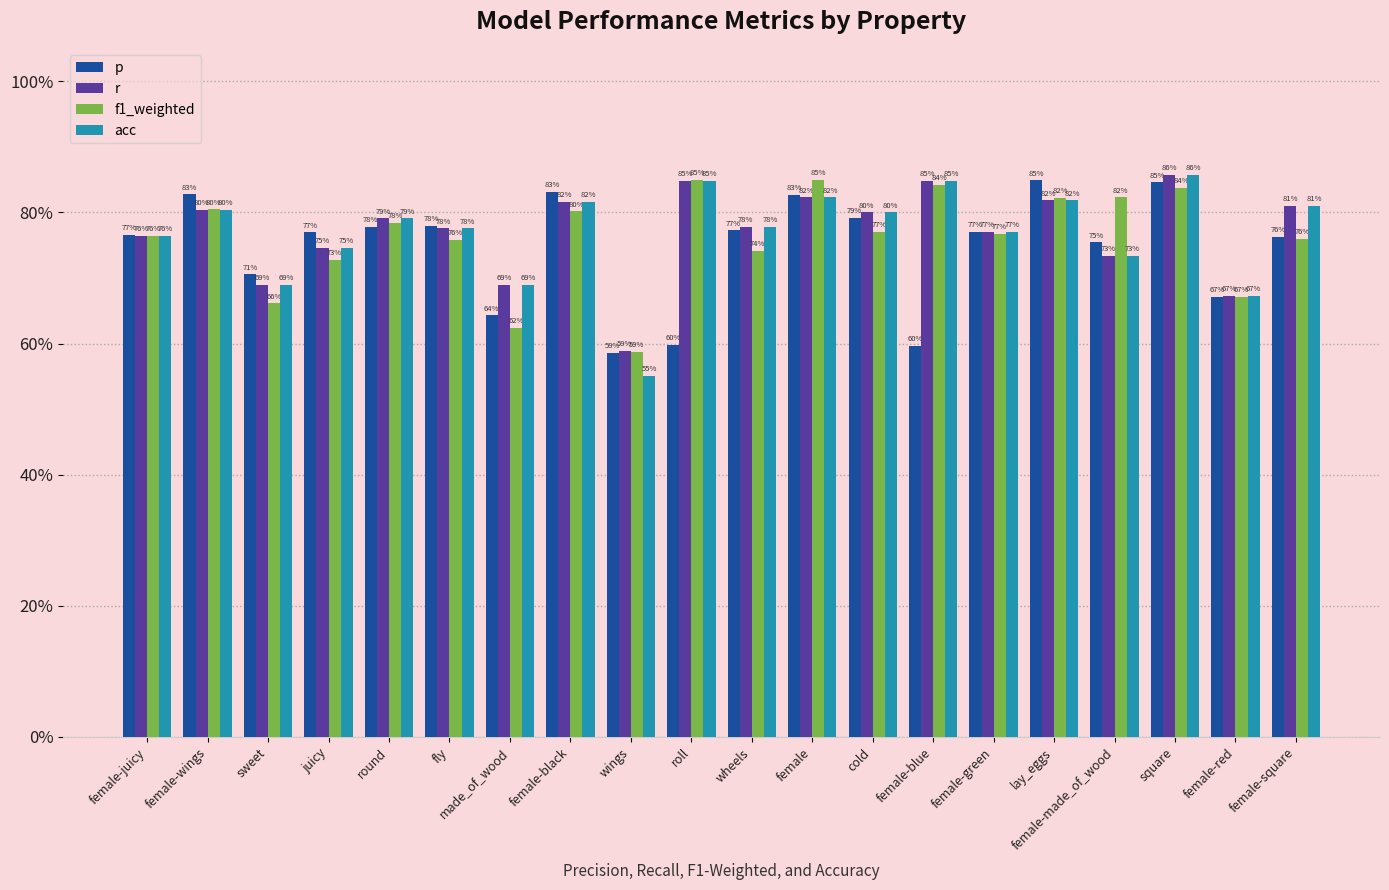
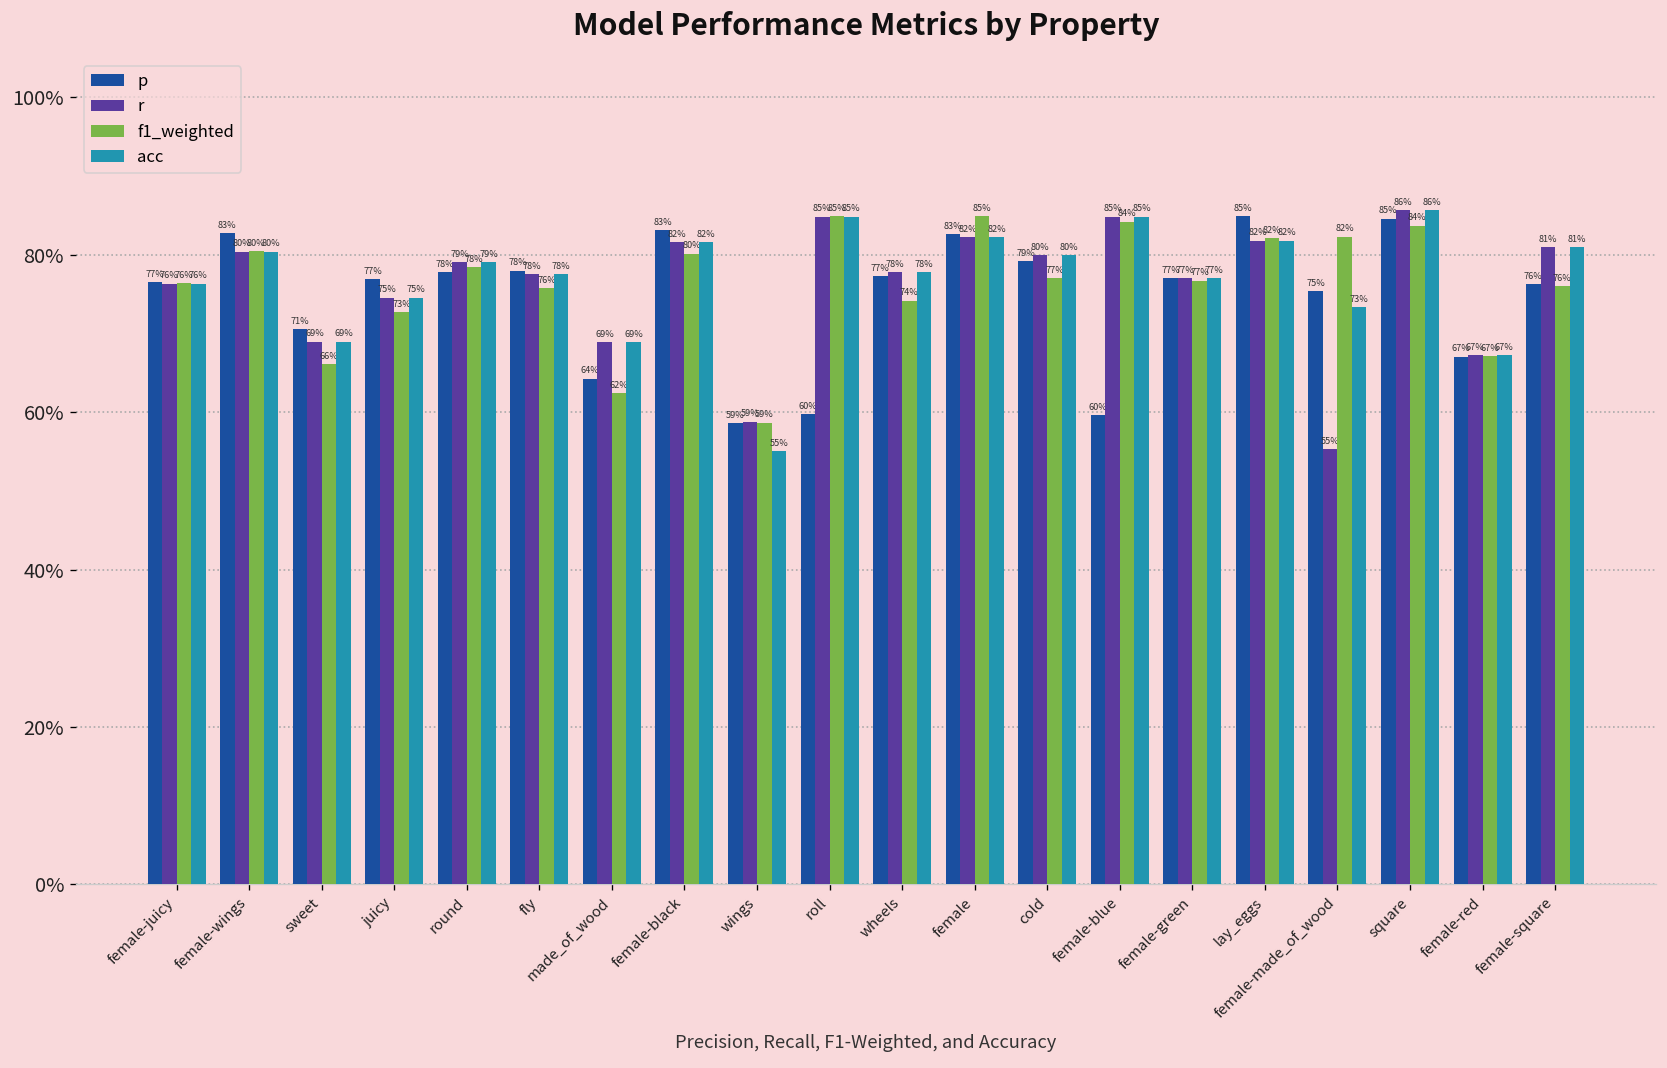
  {
    "p": {
      "female-wings": "83%",
      "sweet": "71%",
      "juicy": "77%",
      "round": "78%",
      "fly": "78%",
      "made_of_wood": "64%",
      "female-black": "83%",
      "roll": "60%",
      "wheels": "77%",
      "cold": "79%",
      "female-blue": "60%",
      "lay_eggs": "85%",
      "female-made_of_wood": "75%",
      "square": "85%",
      "female-square": "76%"
    },
    "r": {
      "sweet": "69%",
      "juicy": "75%",
      "round": "79%",
      "fly": "78%",
      "made_of_wood": "69%",
      "female-black": "82%",
      "wheels": "78%",
      "cold": "80%",
      "female-blue": "85%",
-     "female-made_of_wood": "73%",
+     "female-made_of_wood": "55%",
      "square": "86%",
      "female-square": "81%"
    },
    "f1_weighted": {
      "sweet": "66%",
      "juicy": "73%",
      "round": "78%",
      "fly": "76%",
      "made_of_wood": "62%",
      "female-black": "80%",
      "wheels": "74%",
      "female": "85%",
      "cold": "77%",
      "female-blue": "84%",
      "female-green": "77%",
      "female-made_of_wood": "82%",
      "square": "84%",
      "female-square": "76%"
    },
    "acc": {
      "sweet": "69%",
      "juicy": "75%",
      "round": "79%",
      "fly": "78%",
      "made_of_wood": "69%",
      "female-black": "82%",
      "wings": "55%",
      "wheels": "78%",
      "female": "82%",
      "cold": "80%",
      "female-blue": "85%",
      "female-green": "77%",
      "female-made_of_wood": "73%",
      "square": "86%",
      "female-square": "81%"
    }
  }
